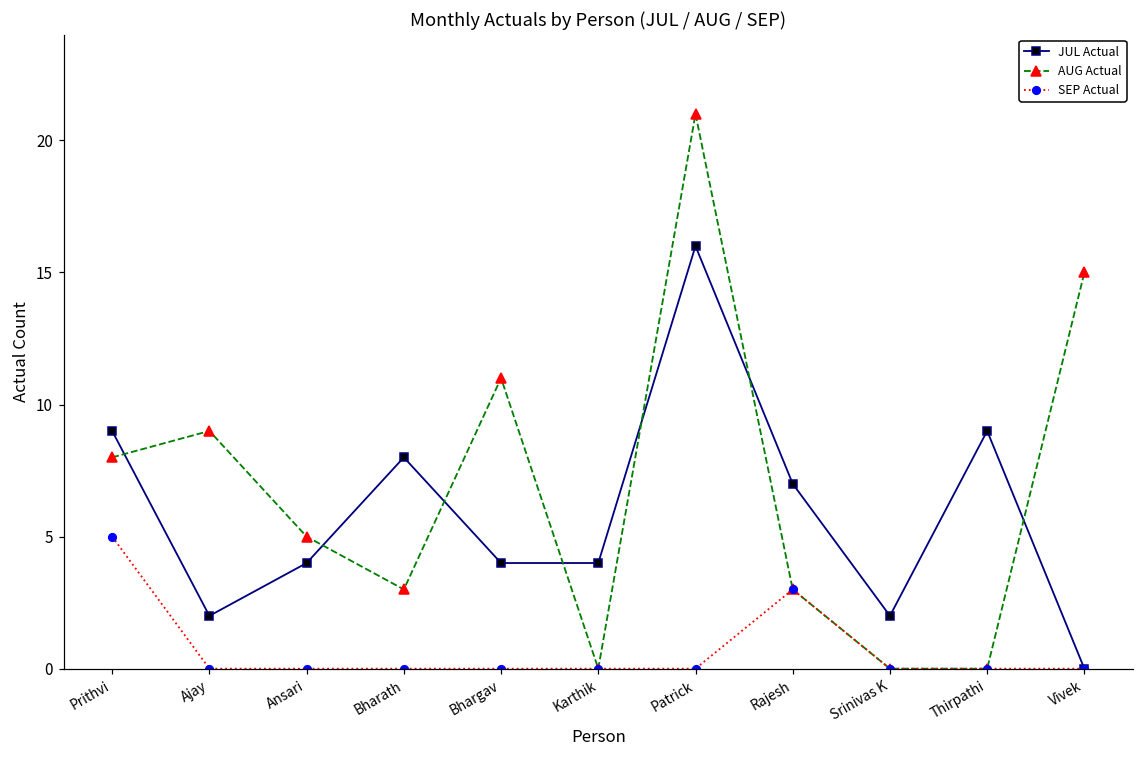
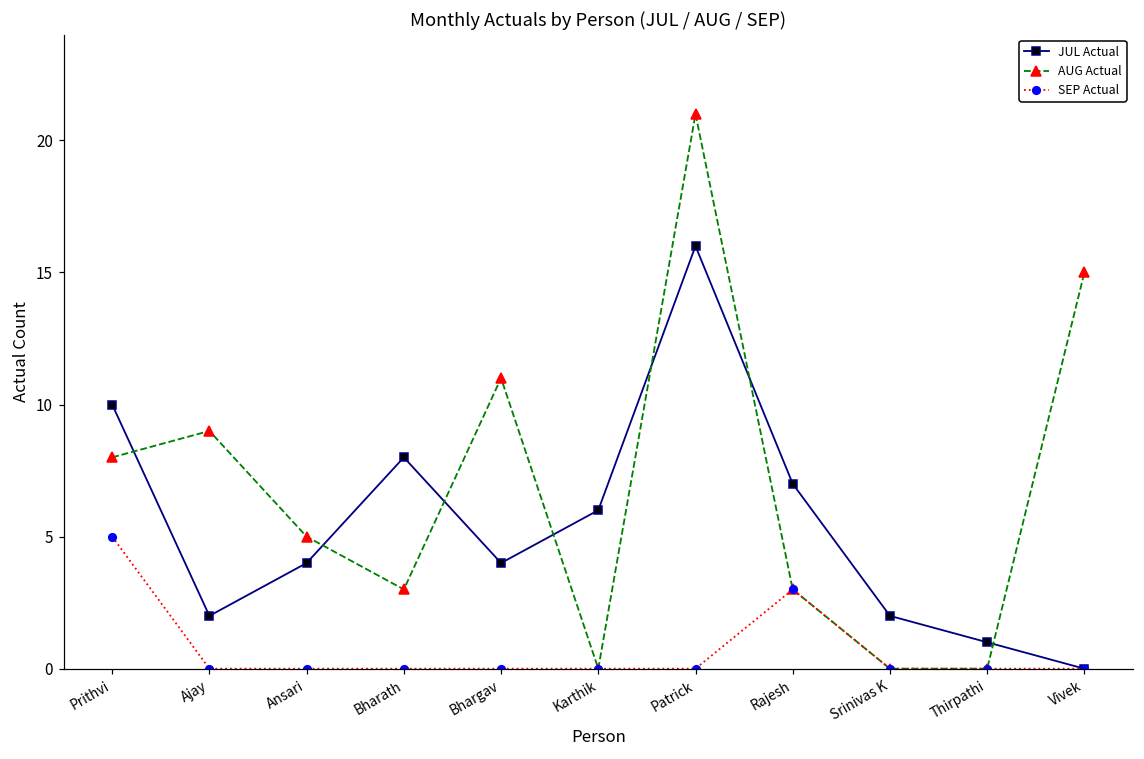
  {
    "JUL Actual": {
-     "Prithvi": 9,
+     "Prithvi": 10,
      "Ajay": 2,
      "Ansari": 4,
      "Bharath": 8,
      "Bhargav": 4,
-     "Karthik": 4,
+     "Karthik": 6,
      "Patrick": 16,
      "Rajesh": 7,
      "Srinivas K": 2,
-     "Thirpathi": 9
+     "Thirpathi": 1
    },
    "AUG Actual": {
      "Prithvi": 8,
      "Ajay": 9,
      "Ansari": 5,
      "Bharath": 3,
      "Bhargav": 11,
      "Patrick": 21,
      "Vivek": 15
    },
    "SEP Actual": {
      "Prithvi": 5,
      "Ajay": 0,
      "Ansari": 0,
      "Bharath": 0,
      "Bhargav": 0,
      "Patrick": 0
    }
  }
